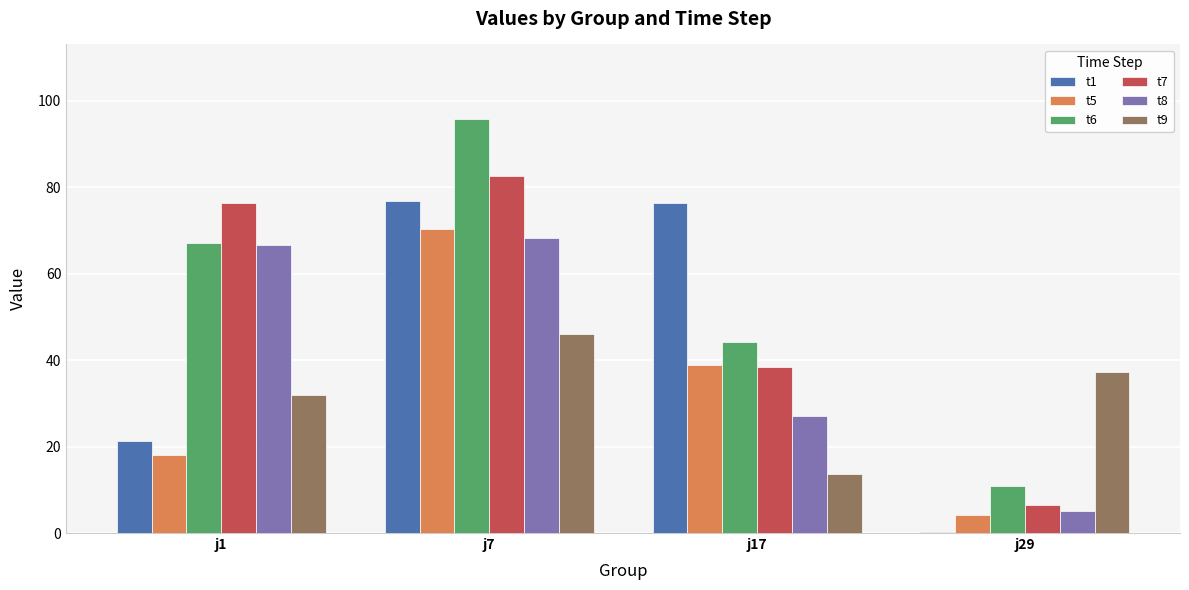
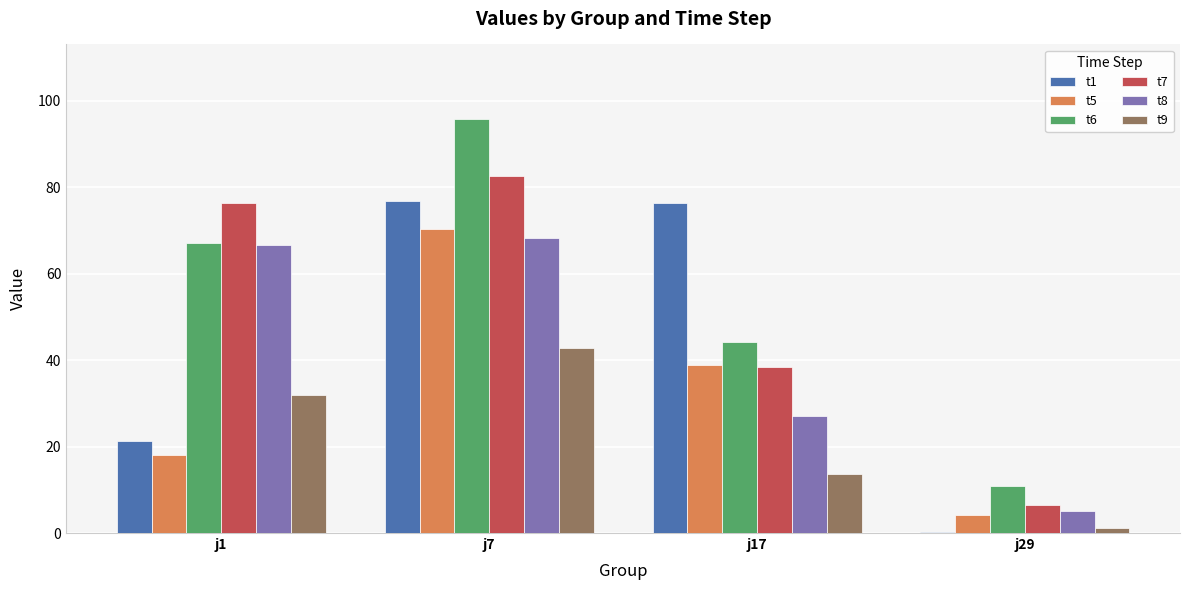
  {
    "t6": {
      "j1": 67,
      "j7": 96,
      "j17": 44,
      "j29": 11
    },
    "t9": {
      "j1": 32,
-     "j7": 46,
+     "j7": 43,
      "j17": 14,
-     "j29": 37
+     "j29": 1
    }
  }
